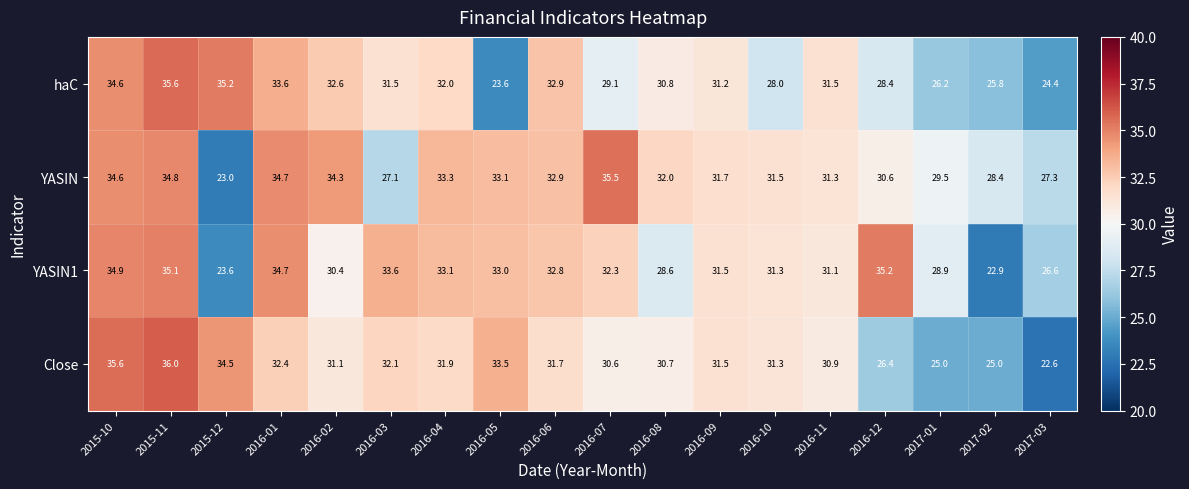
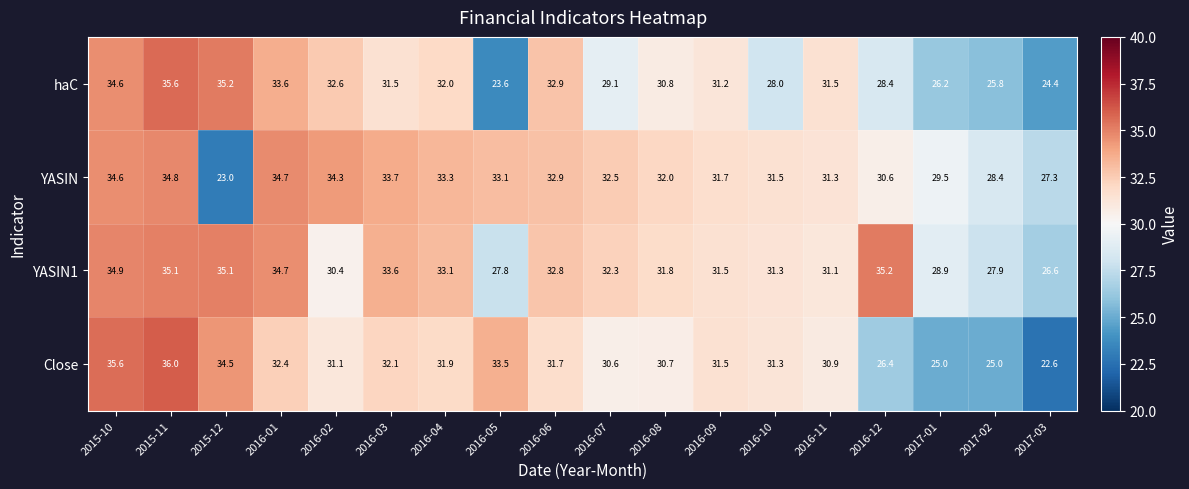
  {
    "haC": {
      "2015-10": 34.6,
      "2015-11": 35.6,
      "2015-12": 35.2,
      "2016-01": 33.6,
      "2016-02": 32.6,
      "2016-03": 31.5,
      "2016-04": 32.0,
      "2016-05": 23.6,
      "2016-06": 32.9,
      "2016-07": 29.1,
      "2016-08": 30.8,
      "2016-09": 31.2,
      "2016-10": 28.0,
      "2016-11": 31.5,
      "2016-12": 28.4,
      "2017-01": 26.2,
      "2017-02": 25.8,
      "2017-03": 24.4
    },
    "YASIN": {
      "2015-10": 34.6,
      "2015-11": 34.8,
      "2015-12": 23.0,
      "2016-01": 34.7,
      "2016-02": 34.3,
-     "2016-03": 27.1,
+     "2016-03": 33.7,
      "2016-04": 33.3,
      "2016-05": 33.1,
      "2016-06": 32.9,
-     "2016-07": 35.5,
+     "2016-07": 32.5,
      "2016-08": 32.0,
      "2016-09": 31.7,
      "2016-10": 31.5,
      "2016-11": 31.3,
      "2016-12": 30.6,
      "2017-01": 29.5,
      "2017-02": 28.4,
      "2017-03": 27.3
    },
    "YASIN1": {
      "2015-10": 34.9,
      "2015-11": 35.1,
-     "2015-12": 23.6,
+     "2015-12": 35.1,
      "2016-01": 34.7,
      "2016-02": 30.4,
      "2016-03": 33.6,
      "2016-04": 33.1,
-     "2016-05": 33.0,
+     "2016-05": 27.8,
      "2016-06": 32.8,
      "2016-07": 32.3,
-     "2016-08": 28.6,
+     "2016-08": 31.8,
      "2016-09": 31.5,
      "2016-10": 31.3,
      "2016-11": 31.1,
      "2016-12": 35.2,
      "2017-01": 28.9,
-     "2017-02": 22.9,
+     "2017-02": 27.9,
      "2017-03": 26.6
    },
    "Close": {
      "2015-10": 35.6,
      "2015-11": 36.0,
      "2015-12": 34.5,
      "2016-01": 32.4,
      "2016-02": 31.1,
      "2016-03": 32.1,
      "2016-04": 31.9,
      "2016-05": 33.5,
      "2016-06": 31.7,
      "2016-07": 30.6,
      "2016-08": 30.7,
      "2016-09": 31.5,
      "2016-10": 31.3,
      "2016-11": 30.9,
      "2016-12": 26.4,
      "2017-01": 25.0,
      "2017-02": 25.0,
      "2017-03": 22.6
    }
  }
